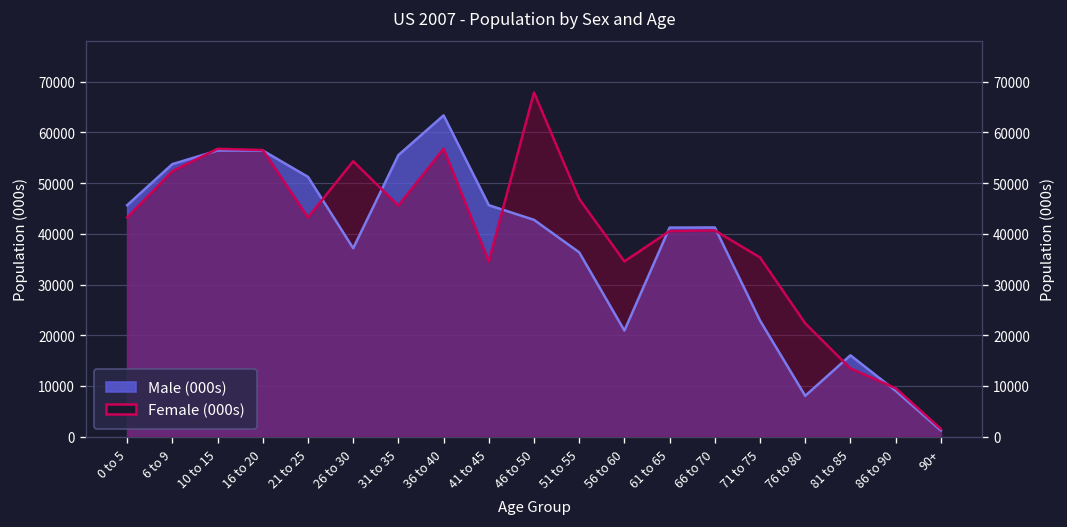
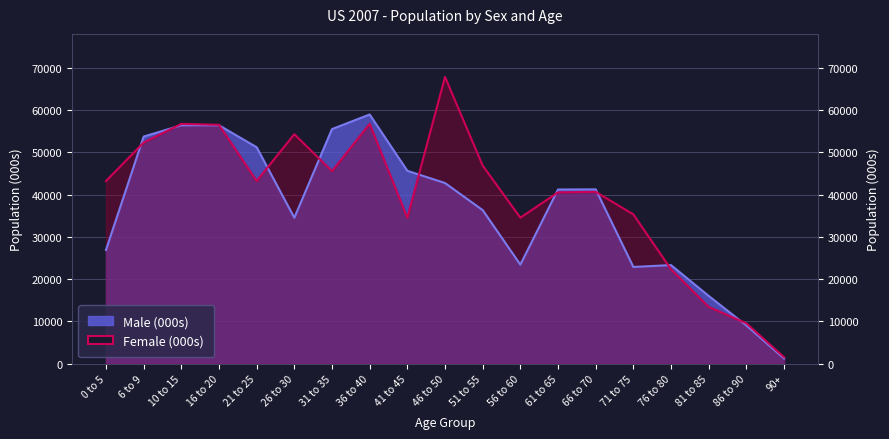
  {
    "Male (000s)": {
-     "0 to 5": 46000,
+     "0 to 5": 27000,
      "6 to 9": 54000,
      "21 to 25": 51000,
-     "26 to 30": 37000,
+     "26 to 30": 35000,
      "31 to 35": 56000,
-     "36 to 40": 63000,
+     "36 to 40": 59000,
      "41 to 45": 46000,
      "46 to 50": 43000,
      "51 to 55": 36000,
-     "56 to 60": 21000,
+     "56 to 60": 23000,
      "61 to 65": 41000,
      "71 to 75": 23000,
-     "76 to 80": 8000,
+     "76 to 80": 23000,
      "81 to 85": 16000
    }
  }
